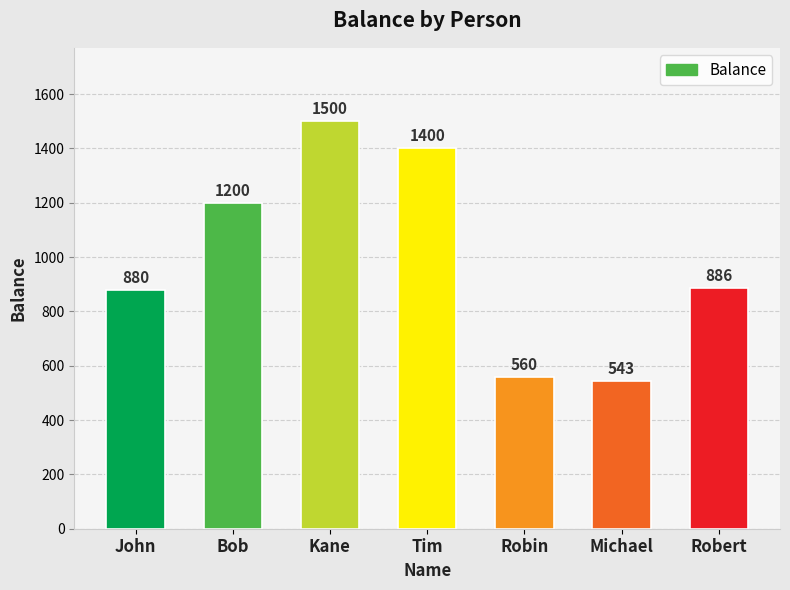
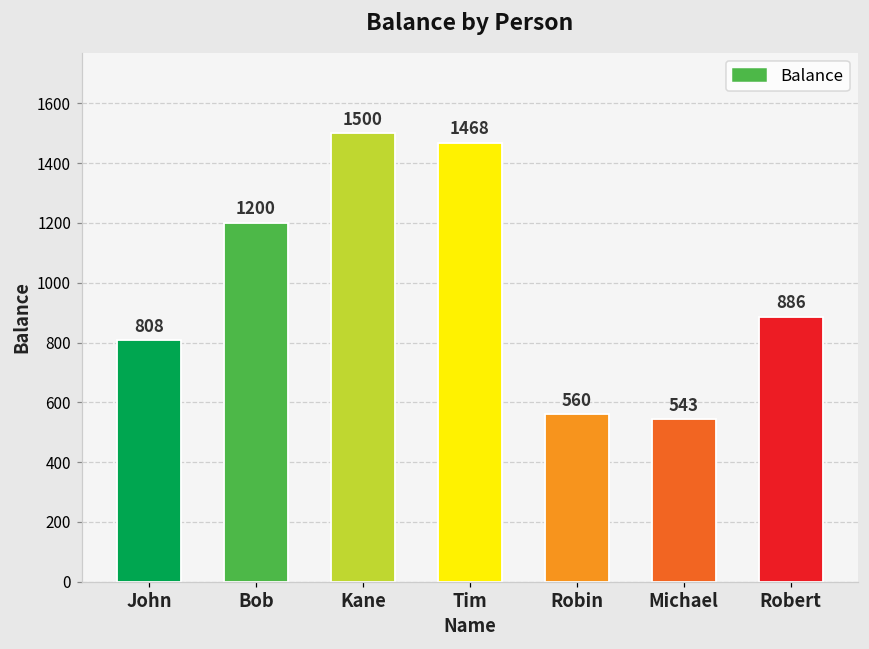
  {
-   "John": 880,
+   "John": 808,
    "Bob": 1200,
    "Kane": 1500,
-   "Tim": 1400,
+   "Tim": 1468,
    "Robin": 560,
    "Michael": 543,
    "Robert": 886
  }
